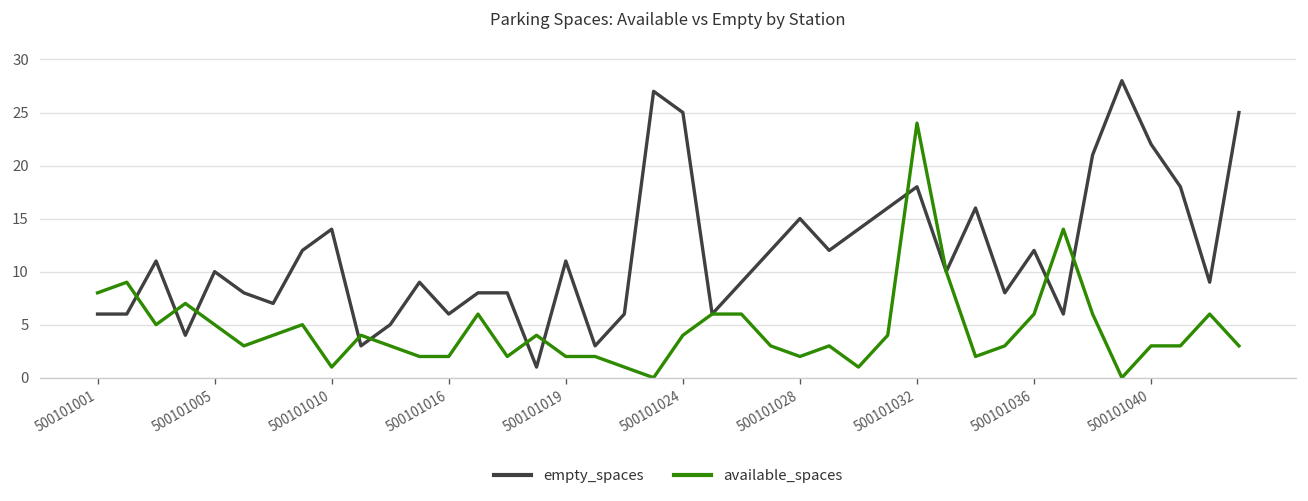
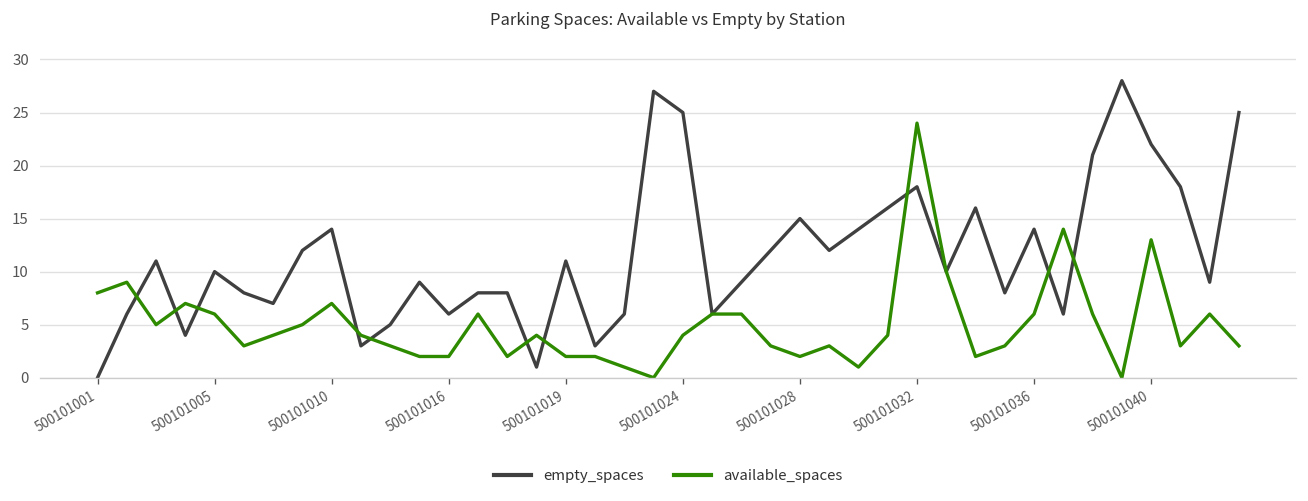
  {
    "empty_spaces": {
-     "500101001": 6,
+     "500101001": 0,
      "500101005": 10,
      "500101010": 14,
      "500101016": 6,
      "500101019": 11,
      "500101024": 25,
      "500101028": 15,
      "500101032": 18,
-     "500101036": 12,
+     "500101036": 14,
      "500101040": 22
    },
    "available_spaces": {
      "500101001": 8,
-     "500101005": 5,
-     "500101010": 1,
+     "500101005": 6,
+     "500101010": 7,
      "500101016": 2,
      "500101019": 2,
      "500101024": 4,
      "500101028": 2,
      "500101032": 24,
      "500101036": 6,
-     "500101040": 3
+     "500101040": 13
    }
  }
